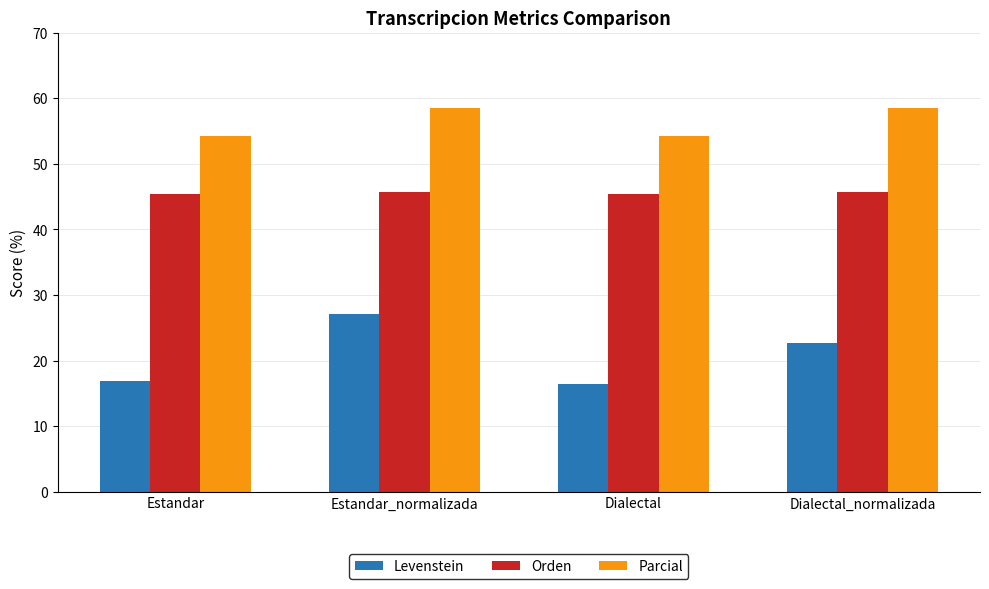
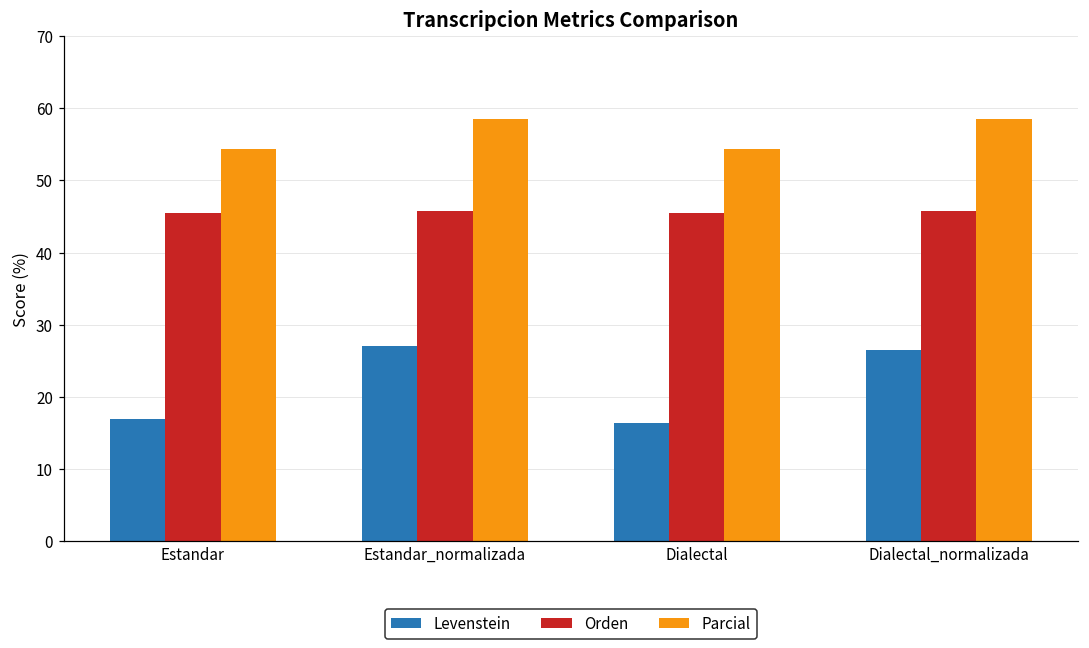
  {
    "Levenstein": {
      "Estandar": 17,
      "Estandar_normalizada": 27,
      "Dialectal": 16,
-     "Dialectal_normalizada": 23
+     "Dialectal_normalizada": 27
    },
    "Orden": {
      "Estandar": 45,
      "Estandar_normalizada": 46,
      "Dialectal": 45,
      "Dialectal_normalizada": 46
    },
    "Parcial": {
      "Estandar": 54,
      "Estandar_normalizada": 59,
      "Dialectal": 54,
      "Dialectal_normalizada": 59
    }
  }
